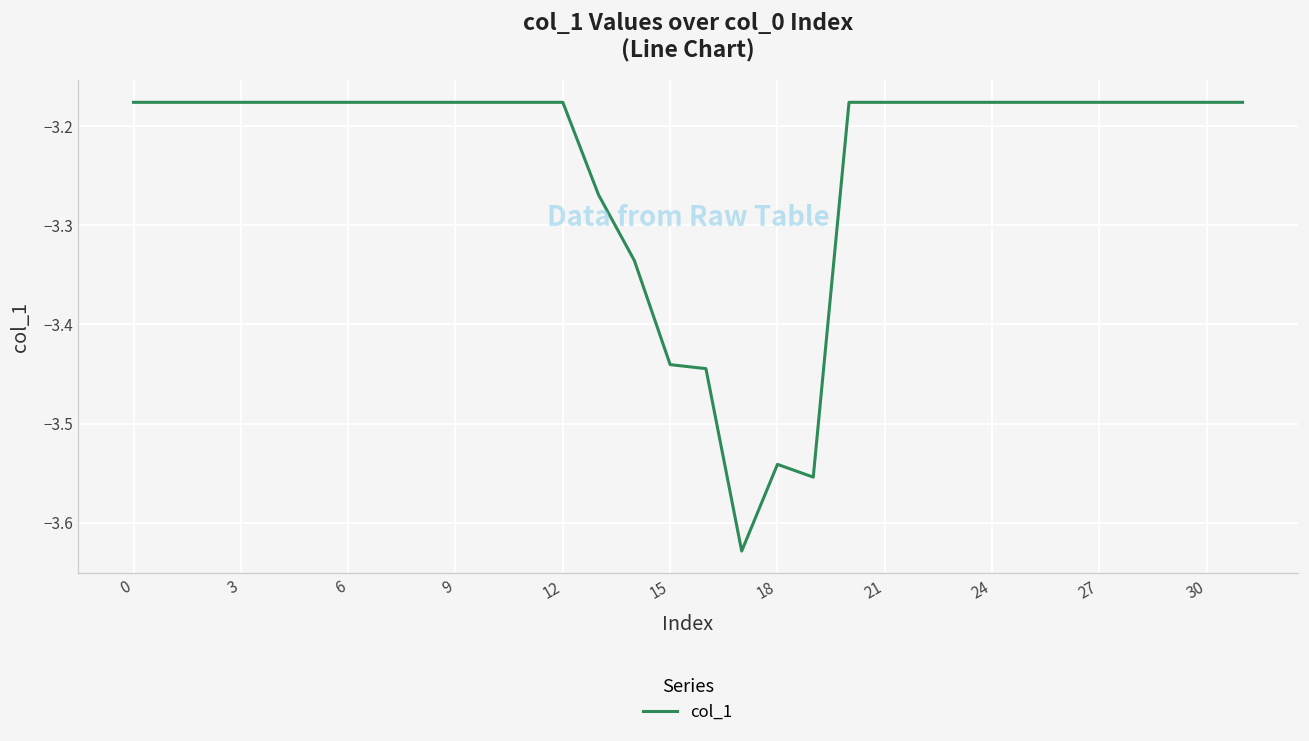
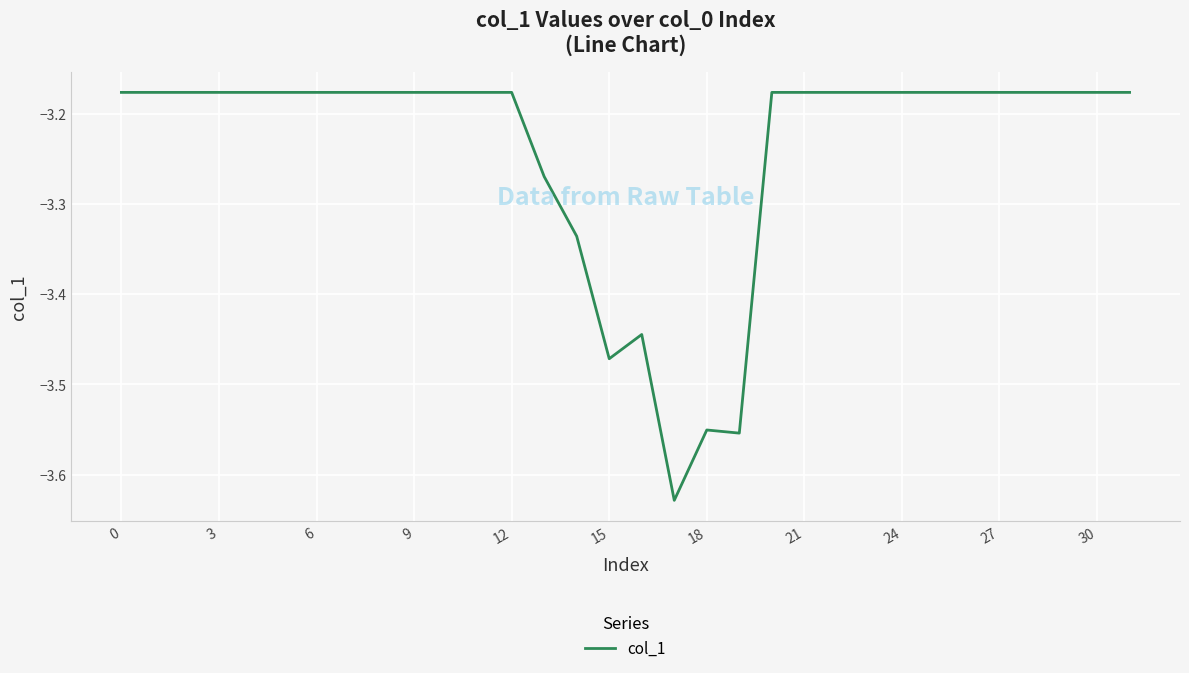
  {
    "0": -3.18,
    "3": -3.18,
    "6": -3.18,
    "9": -3.18,
    "12": -3.18,
-   "15": -3.44,
-   "18": -3.54,
+   "15": -3.47,
+   "18": -3.55,
    "21": -3.18,
    "24": -3.18,
    "27": -3.18,
    "30": -3.18
  }
